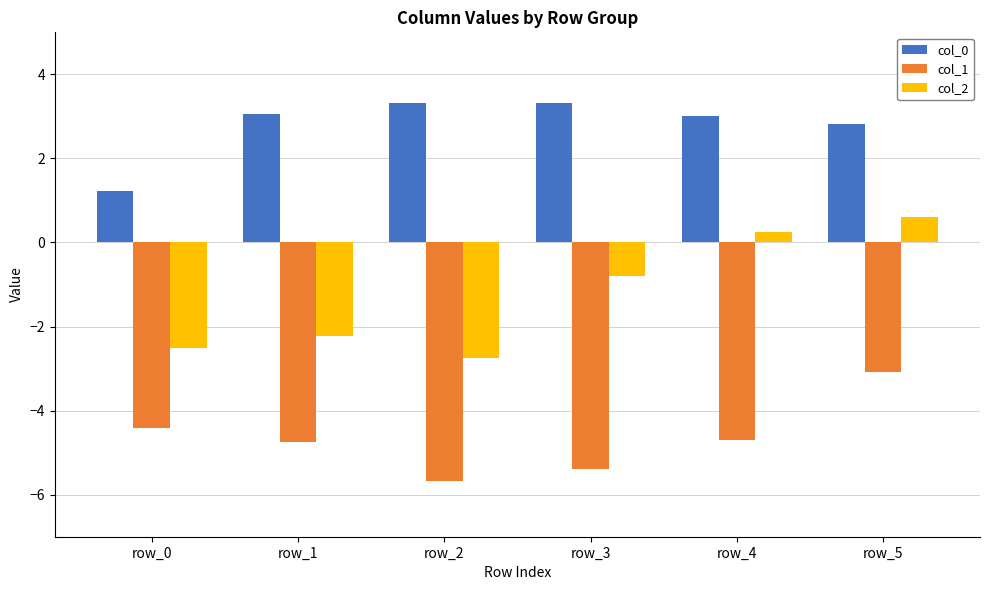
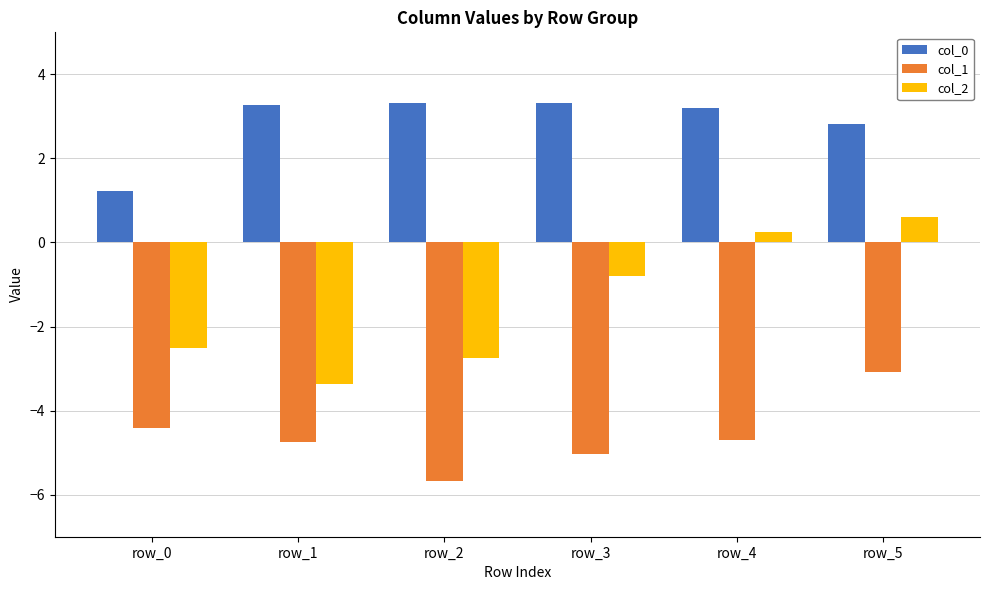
  {
    "col_0": {
      "row_0": 1.2,
-     "row_1": 3.1,
+     "row_1": 3.3,
      "row_2": 3.3,
      "row_3": 3.3,
-     "row_4": 3.0,
+     "row_4": 3.2,
      "row_5": 2.8
    },
    "col_1": {
      "row_0": -4.4,
      "row_1": -4.7,
      "row_2": -5.7,
-     "row_3": -5.4,
+     "row_3": -5.0,
      "row_4": -4.7,
      "row_5": -3.1
    },
    "col_2": {
      "row_0": -2.5,
-     "row_1": -2.2,
+     "row_1": -3.4,
      "row_2": -2.8,
      "row_3": -0.8,
      "row_4": 0.2,
      "row_5": 0.6
    }
  }
